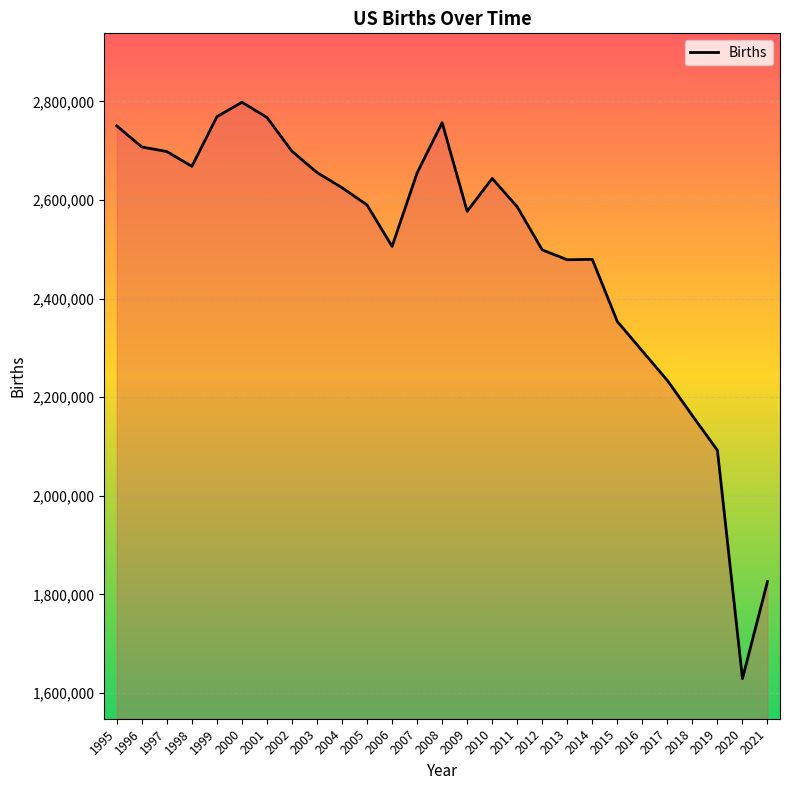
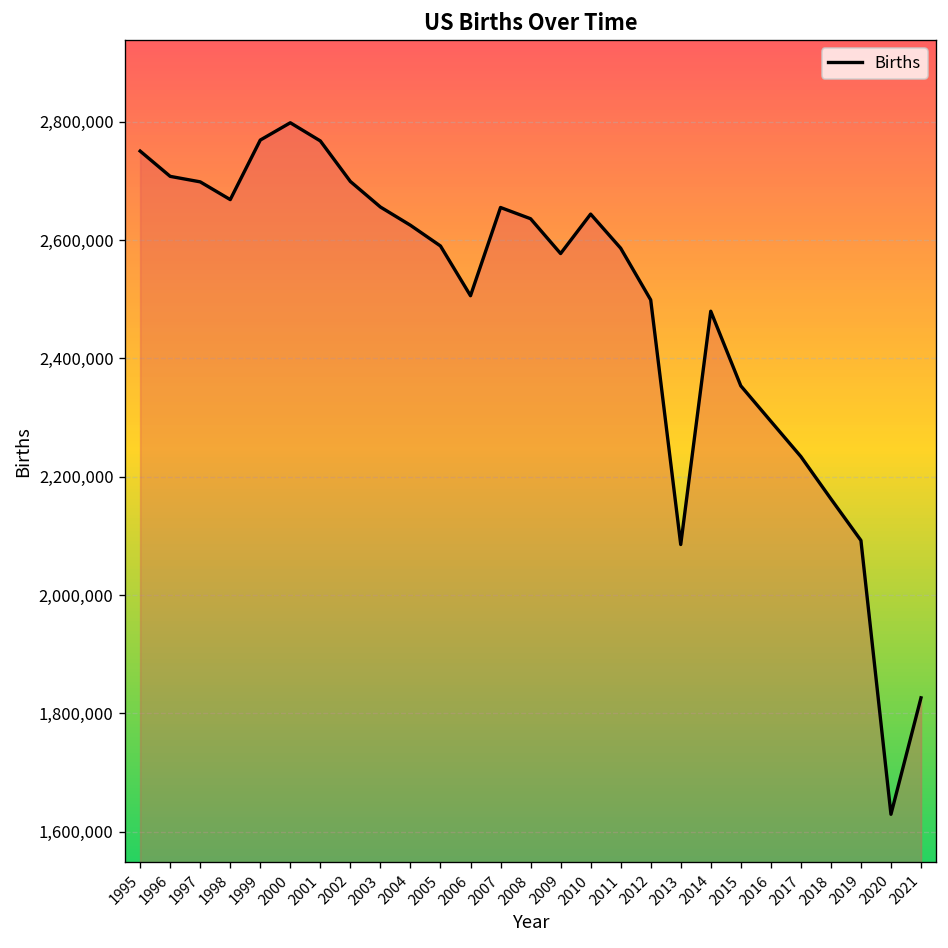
  {
    "1995": "2,750,000",
    "1996": "2,710,000",
    "1997": "2,700,000",
    "1998": "2,670,000",
    "1999": "2,770,000",
    "2000": "2,800,000",
    "2001": "2,770,000",
    "2002": "2,700,000",
    "2003": "2,660,000",
    "2004": "2,630,000",
    "2005": "2,590,000",
    "2006": "2,510,000",
    "2007": "2,660,000",
-   "2008": "2,760,000",
+   "2008": "2,640,000",
    "2009": "2,580,000",
    "2010": "2,640,000",
    "2011": "2,590,000",
    "2012": "2,500,000",
-   "2013": "2,480,000",
+   "2013": "2,090,000",
    "2014": "2,480,000",
    "2015": "2,350,000",
    "2016": "2,290,000",
    "2017": "2,230,000",
    "2018": "2,160,000",
    "2019": "2,090,000",
    "2020": "1,630,000",
    "2021": "1,830,000"
  }
